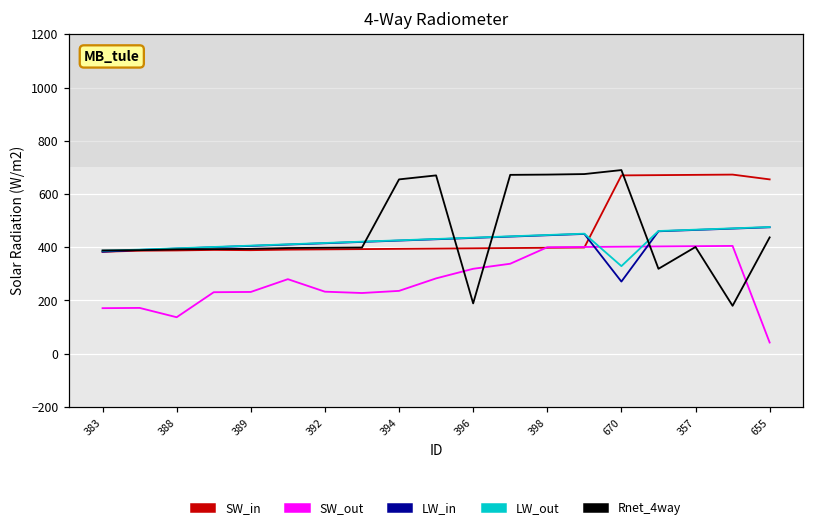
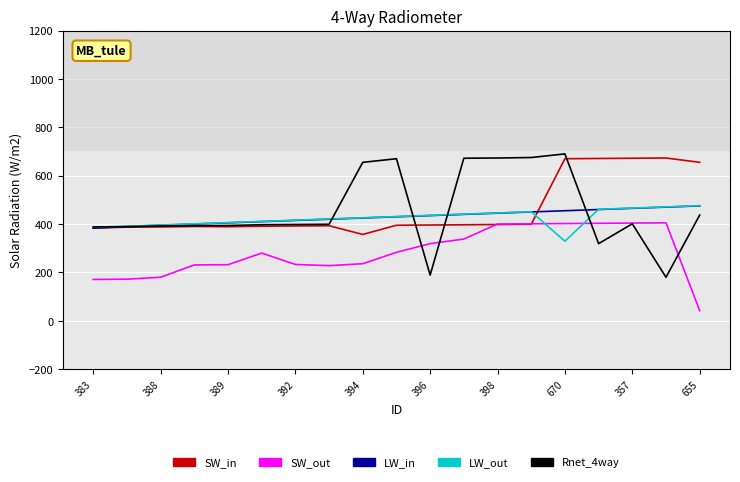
  {
    "SW_in": {
-     "394": 390,
+     "394": 360,
      "396": 400,
      "670": 670,
      "357": 670,
      "655": 660
    },
    "SW_out": {
      "383": 170,
-     "388": 140,
+     "388": 180,
      "389": 230,
      "392": 230,
      "394": 240,
      "396": 320,
      "670": 400,
      "655": 40
    },
    "LW_in": {
-     "670": 270
+     "670": 460
    },
    "LW_out": {
      "670": 330
    },
    "Rnet_4way": {
      "394": 660,
      "396": 190,
      "398": 670,
      "670": 690,
      "655": 440
    }
  }
